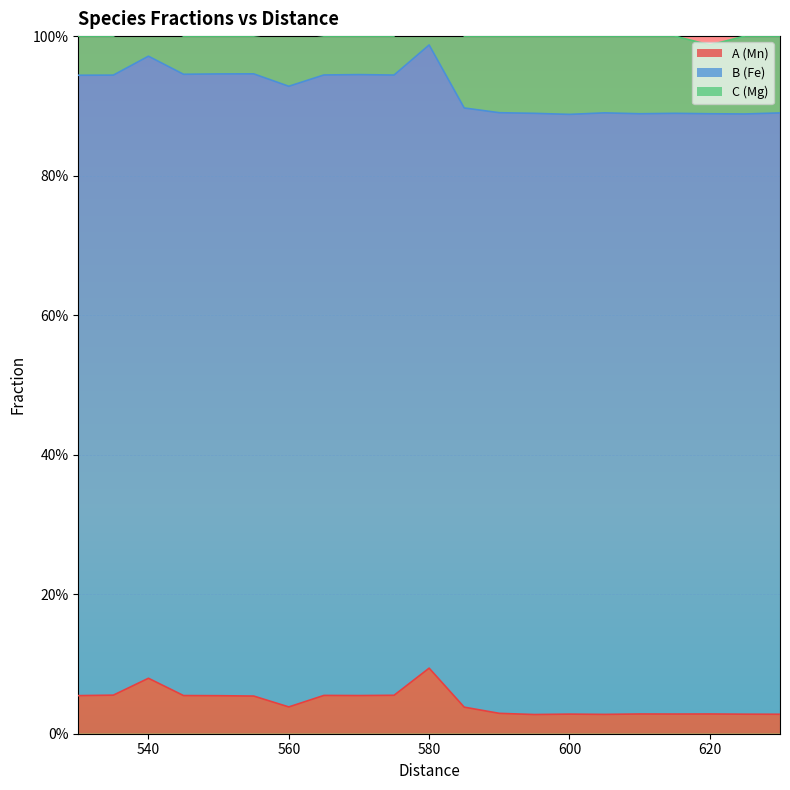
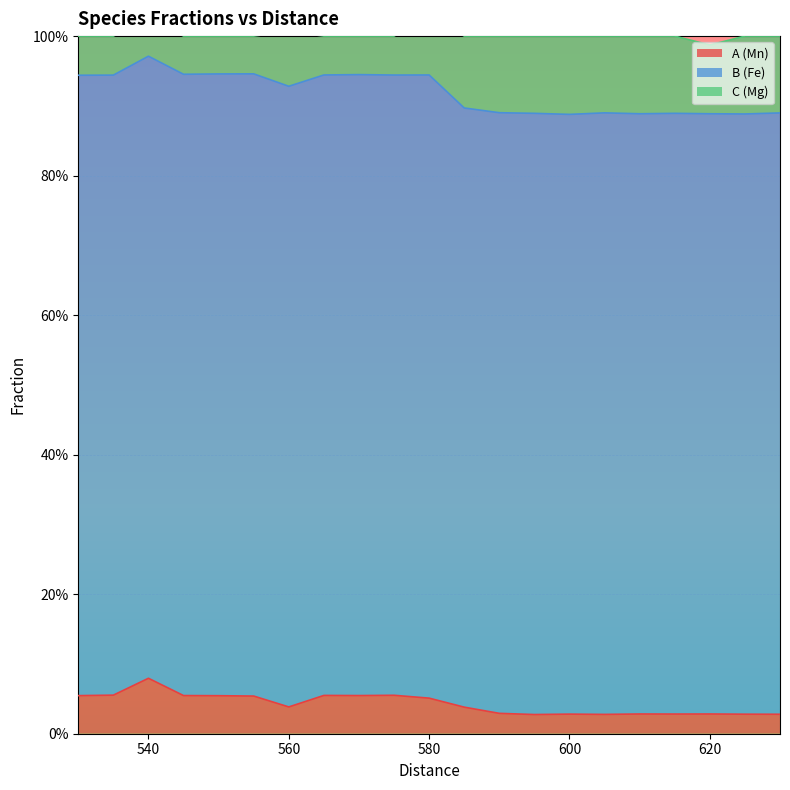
  {
    "A (Mn)": {
      "540": "8%",
      "560": "4%",
-     "580": "9%",
+     "580": "5%",
      "600": "3%",
      "620": "3%"
    },
    "B (Fe)": {
      "540": "89%",
      "560": "89%",
      "580": "89%",
      "600": "86%",
      "620": "86%"
    },
    "C (Mg)": {
      "600": "11%"
    }
  }
